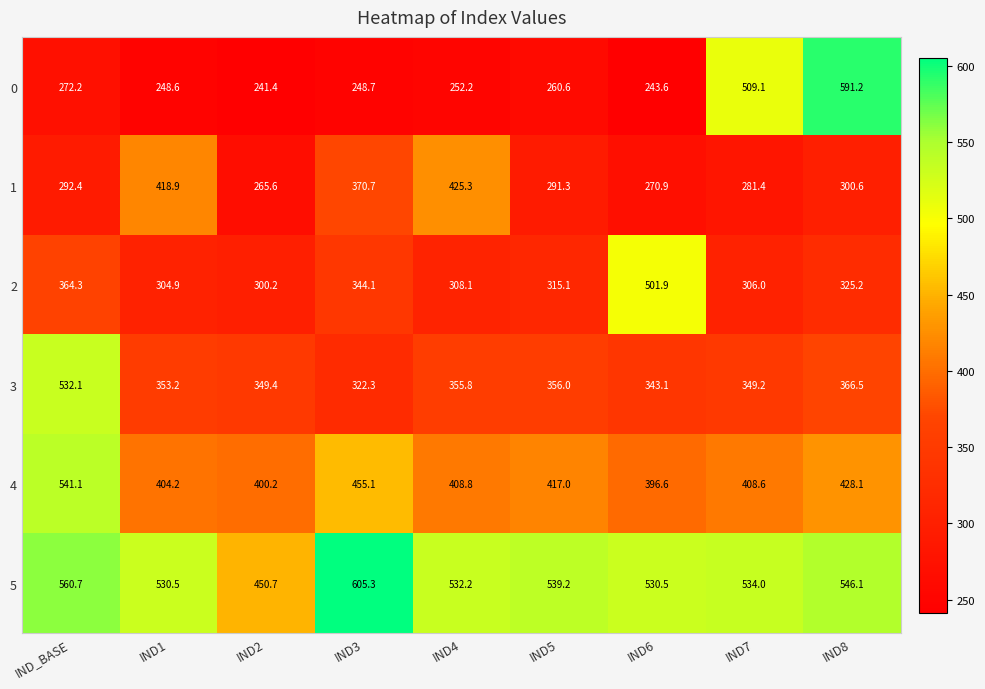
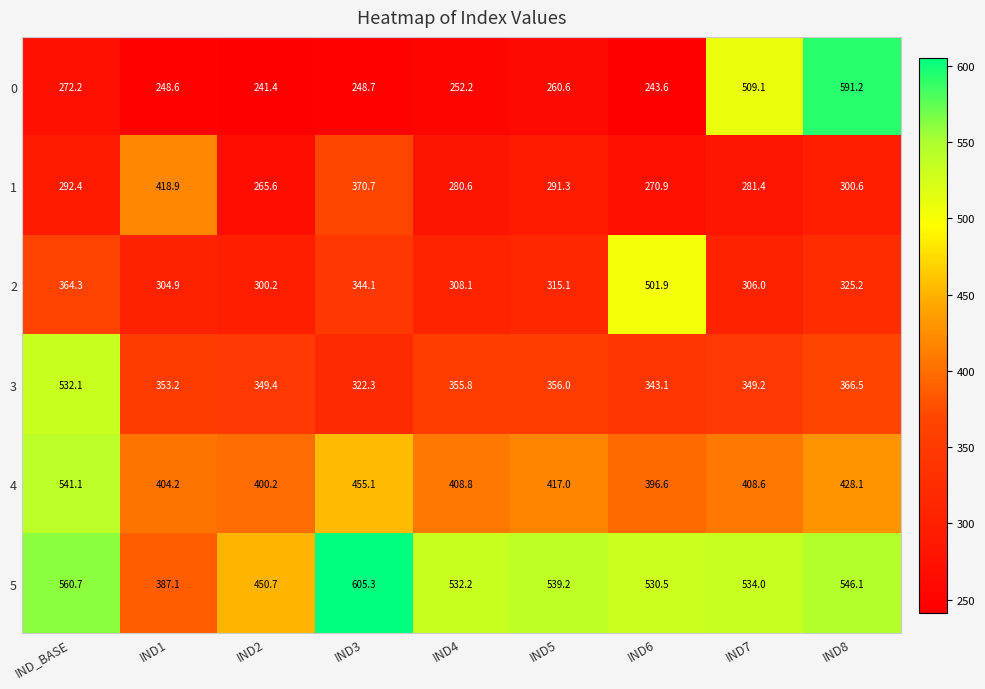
  {
    "0": {
      "IND_BASE": 272.2,
      "IND1": 248.6,
      "IND2": 241.4,
      "IND3": 248.7,
      "IND4": 252.2,
      "IND5": 260.6,
      "IND6": 243.6,
      "IND7": 509.1,
      "IND8": 591.2
    },
    "1": {
      "IND_BASE": 292.4,
      "IND1": 418.9,
      "IND2": 265.6,
      "IND3": 370.7,
-     "IND4": 425.3,
+     "IND4": 280.6,
      "IND5": 291.3,
      "IND6": 270.9,
      "IND7": 281.4,
      "IND8": 300.6
    },
    "2": {
      "IND_BASE": 364.3,
      "IND1": 304.9,
      "IND2": 300.2,
      "IND3": 344.1,
      "IND4": 308.1,
      "IND5": 315.1,
      "IND6": 501.9,
      "IND7": 306.0,
      "IND8": 325.2
    },
    "3": {
      "IND_BASE": 532.1,
      "IND1": 353.2,
      "IND2": 349.4,
      "IND3": 322.3,
      "IND4": 355.8,
      "IND5": 356.0,
      "IND6": 343.1,
      "IND7": 349.2,
      "IND8": 366.5
    },
    "4": {
      "IND_BASE": 541.1,
      "IND1": 404.2,
      "IND2": 400.2,
      "IND3": 455.1,
      "IND4": 408.8,
      "IND5": 417.0,
      "IND6": 396.6,
      "IND7": 408.6,
      "IND8": 428.1
    },
    "5": {
      "IND_BASE": 560.7,
-     "IND1": 530.5,
+     "IND1": 387.1,
      "IND2": 450.7,
      "IND3": 605.3,
      "IND4": 532.2,
      "IND5": 539.2,
      "IND6": 530.5,
      "IND7": 534.0,
      "IND8": 546.1
    }
  }
